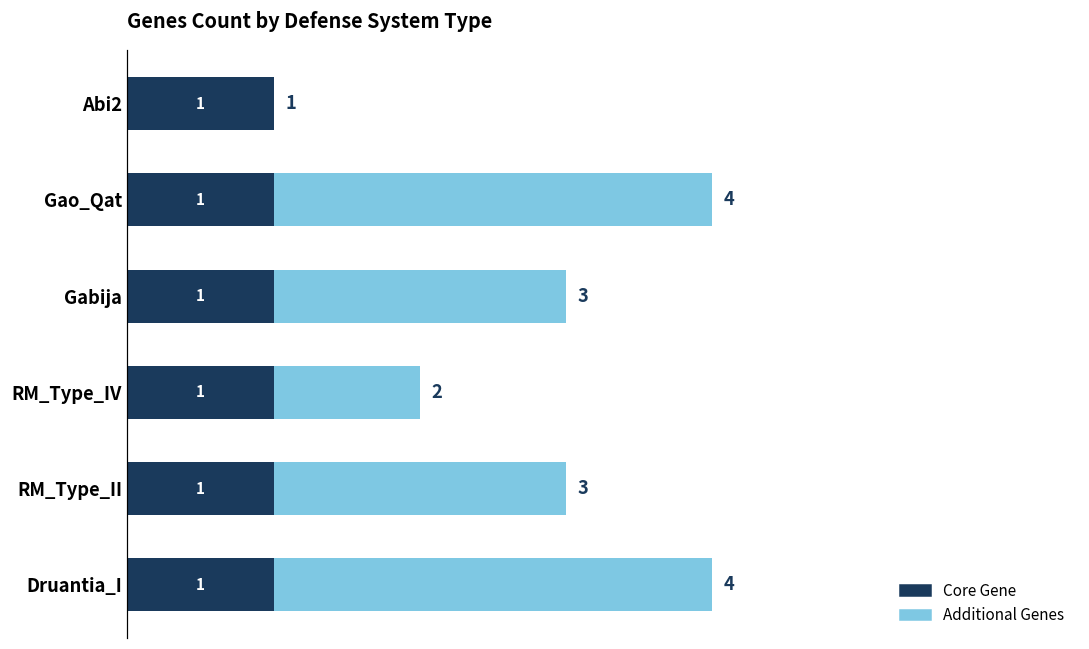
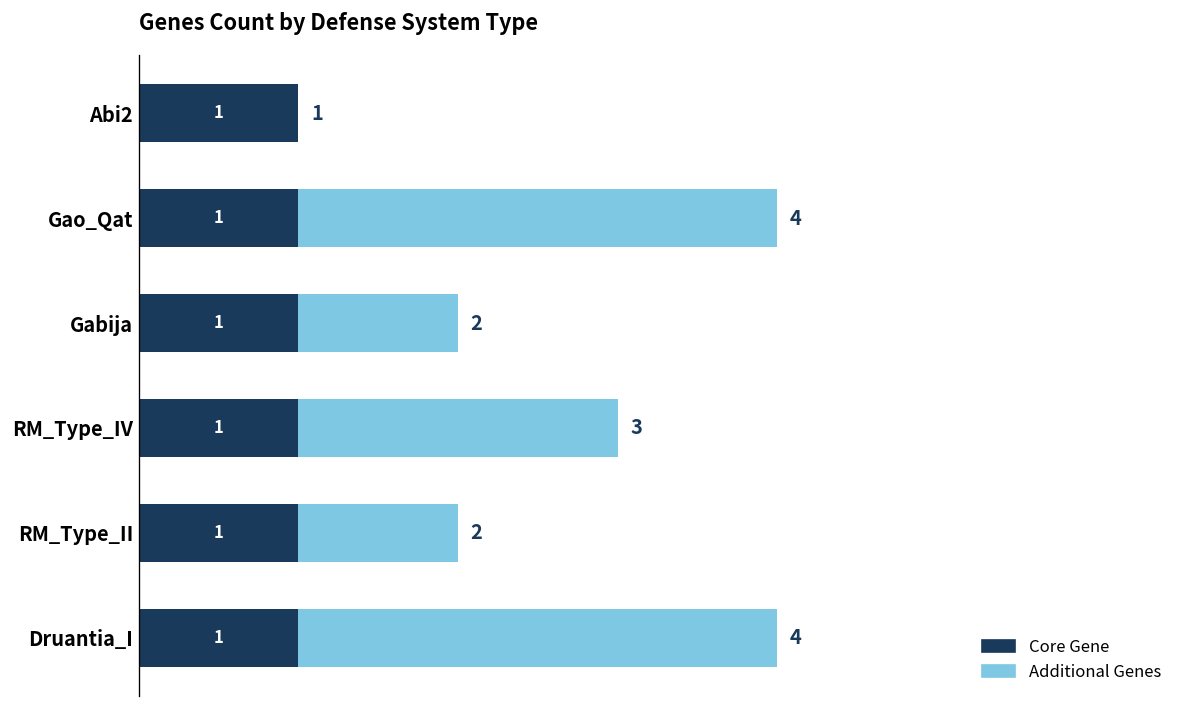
  {
    "Core Gene": {
      "Abi2": 1,
      "Gao_Qat": 1,
      "Gabija": 1,
      "RM_Type_IV": 1,
      "RM_Type_II": 1,
      "Druantia_I": 1
    },
    "Additional Genes": {
-     "Gabija": 3,
-     "RM_Type_IV": 2,
-     "RM_Type_II": 3
+     "Gabija": 2,
+     "RM_Type_IV": 3,
+     "RM_Type_II": 2
    }
  }
